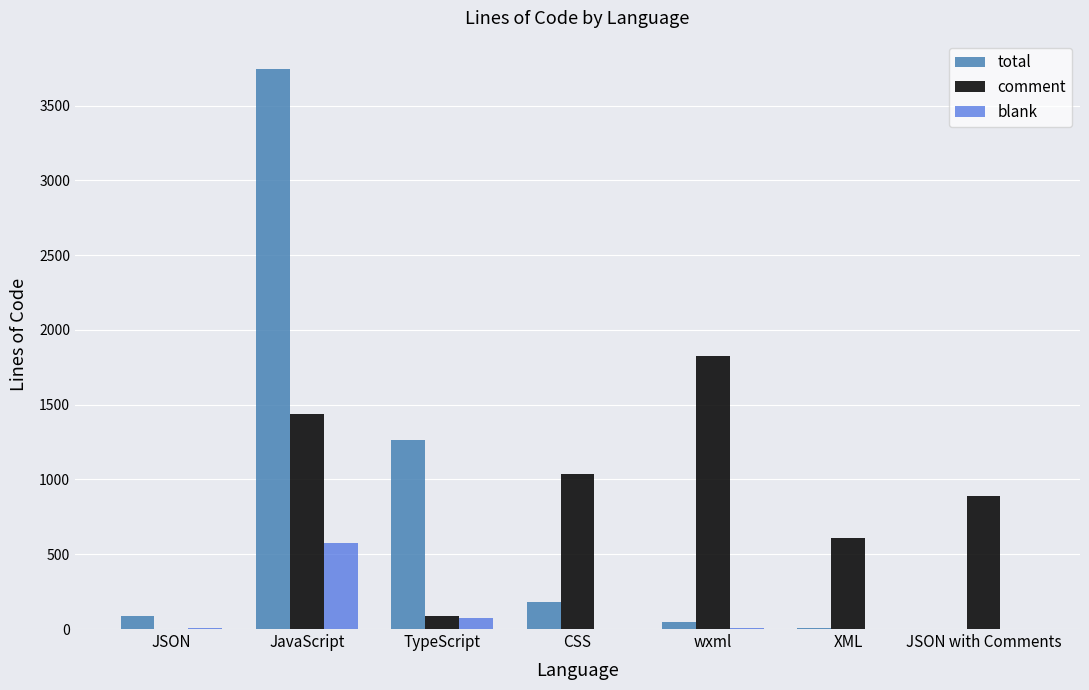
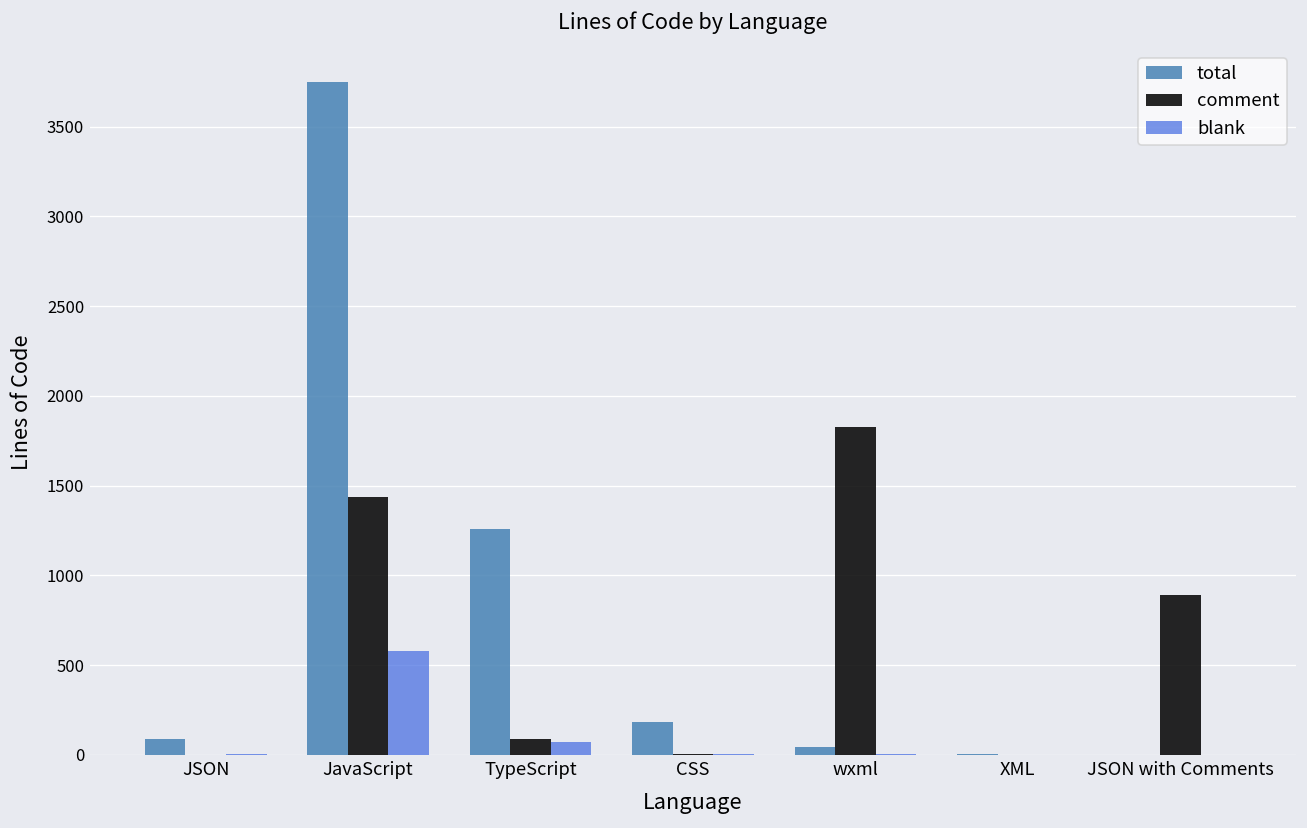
  {
    "comment": {
      "JSON": 0,
      "JavaScript": 1440,
      "TypeScript": 90,
-     "CSS": 1040,
+     "CSS": 0,
      "wxml": 1830,
-     "XML": 610,
+     "XML": 0,
      "JSON with Comments": 890
    }
  }
